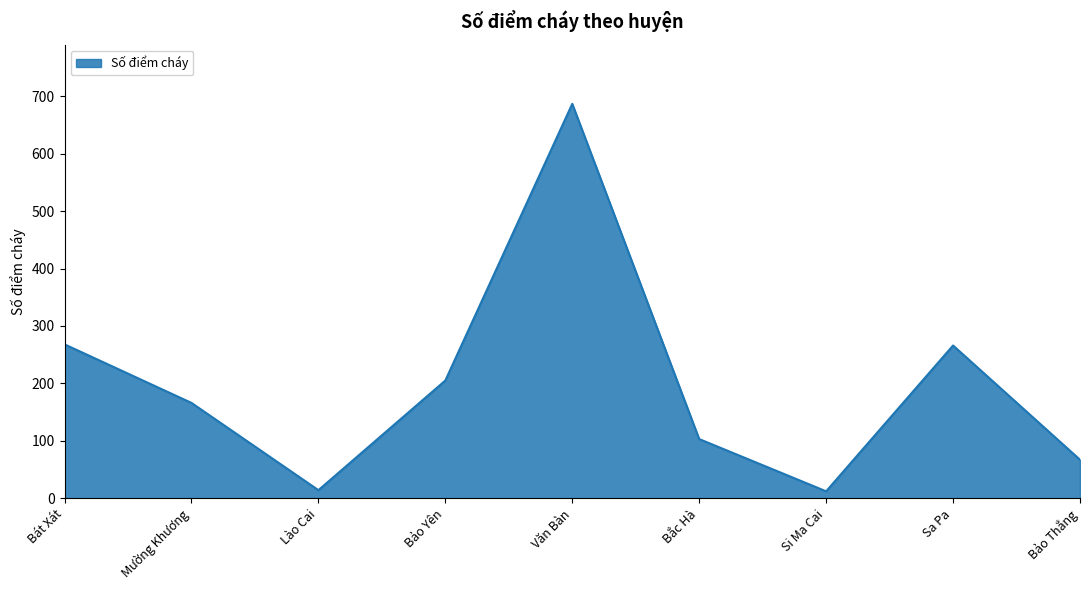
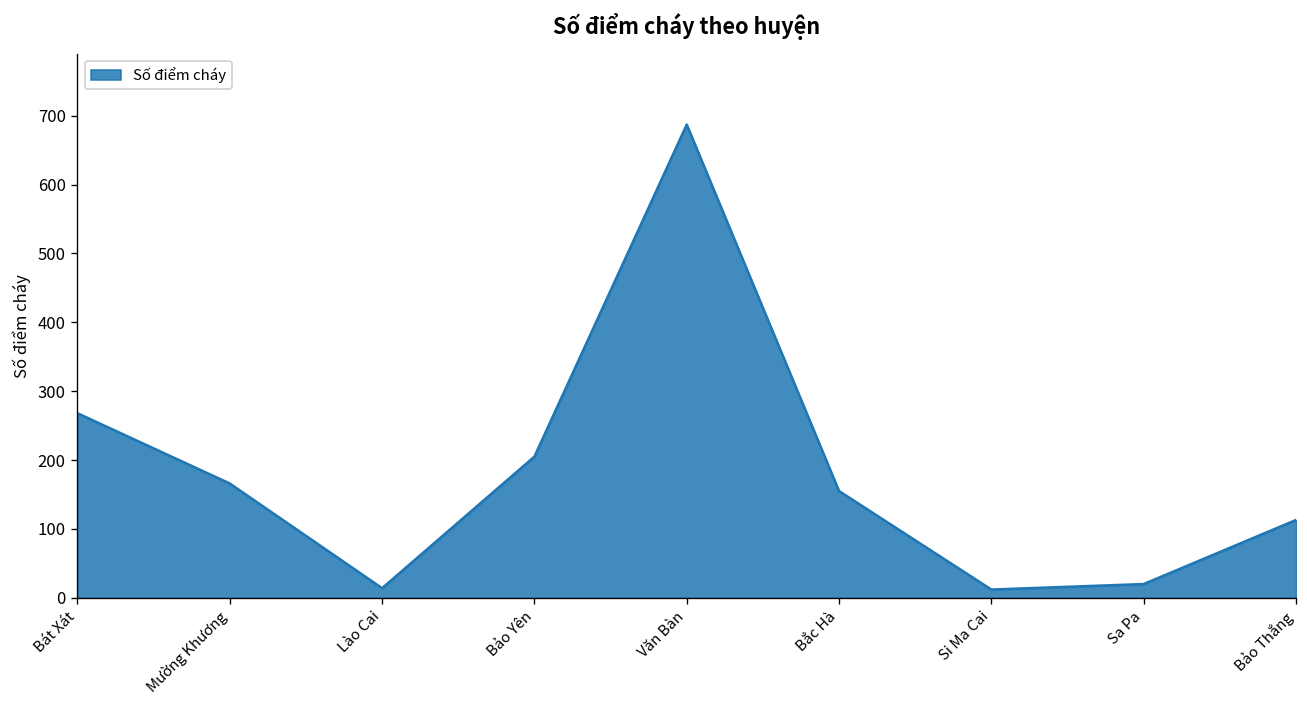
  {
    "Bát Xát": 270,
    "Mường Khương": 170,
    "Lào Cai": 10,
    "Bảo Yên": 210,
    "Văn Bàn": 690,
-   "Bắc Hà": 100,
+   "Bắc Hà": 160,
    "Si Ma Cai": 10,
-   "Sa Pa": 270,
-   "Bảo Thắng": 70
+   "Sa Pa": 20,
+   "Bảo Thắng": 110
  }
